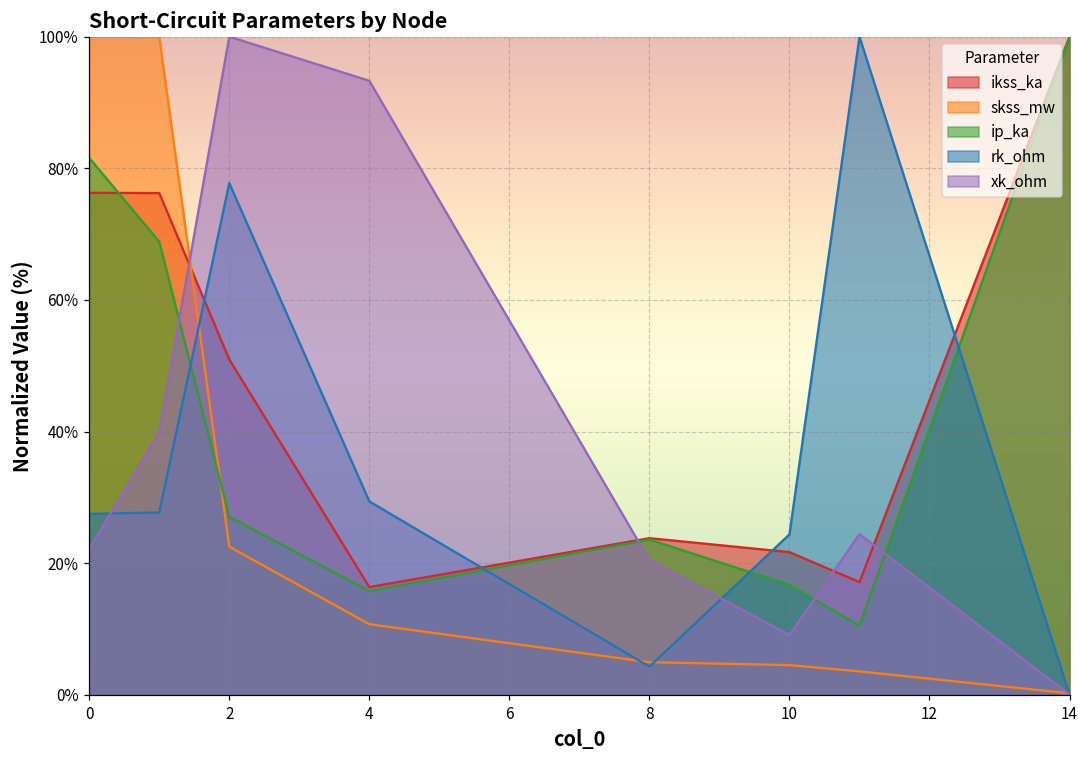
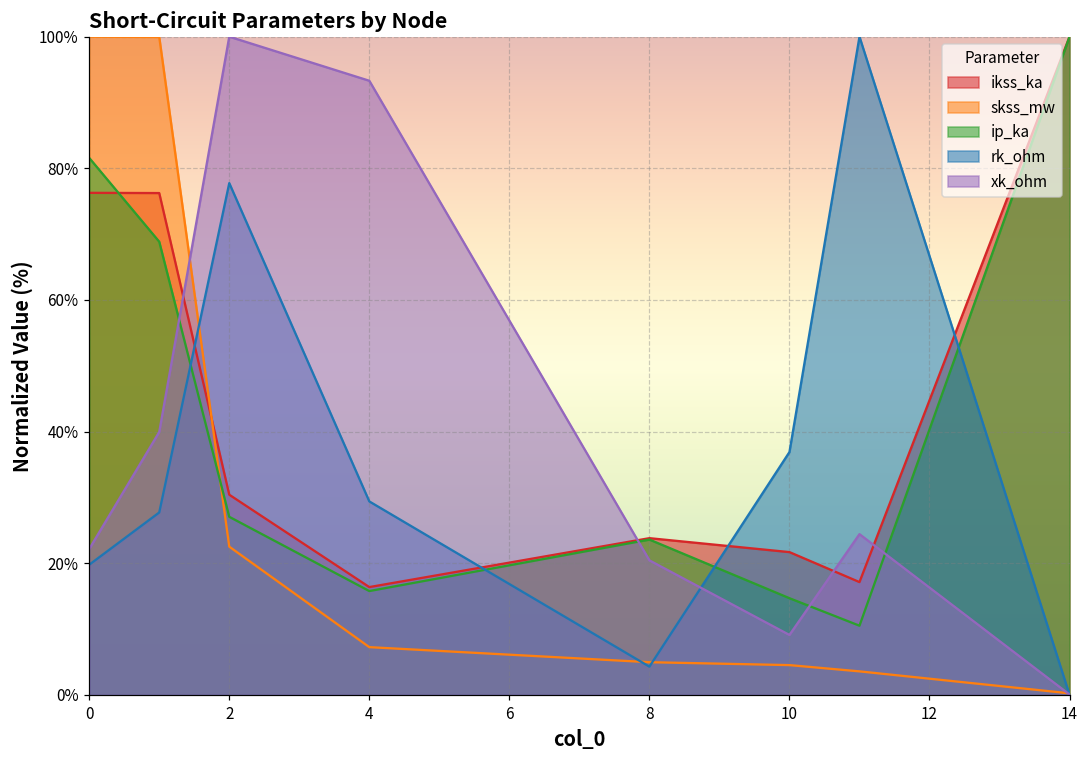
  {
    "ikss_ka": {
      "0": "76%",
-     "2": "51%",
+     "2": "30%",
      "4": "16%",
      "10": "22%"
    },
    "skss_mw": {
      "0": "100%",
      "2": "23%",
-     "4": "11%",
+     "4": "7%",
      "8": "5%",
      "10": "5%"
    },
    "ip_ka": {
      "0": "82%",
      "2": "27%",
      "4": "16%",
-     "10": "17%"
+     "10": "15%"
    },
    "rk_ohm": {
-     "0": "28%",
+     "0": "20%",
      "2": "78%",
      "4": "29%",
      "8": "4%",
-     "10": "24%"
+     "10": "37%"
    },
    "xk_ohm": {
      "0": "22%",
      "2": "100%",
      "4": "93%",
      "8": "20%",
      "10": "9%"
    }
  }
